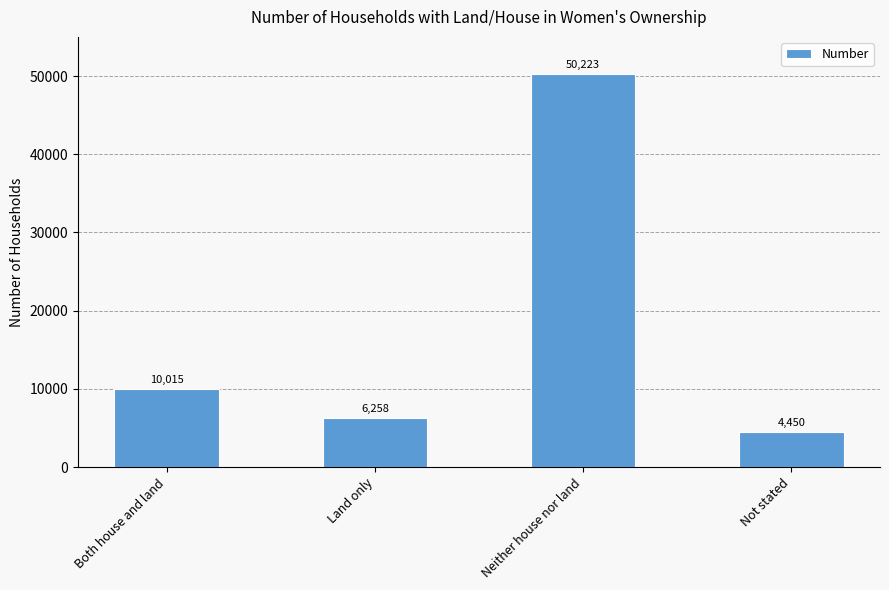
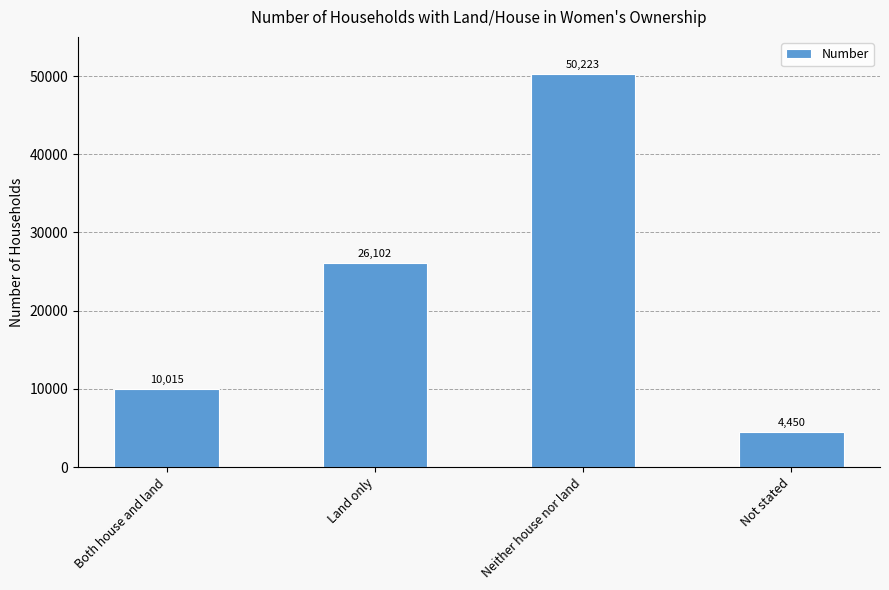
  {
    "Both house and land": "10,015",
-   "Land only": "6,258",
+   "Land only": "26,102",
    "Neither house nor land": "50,223",
    "Not stated": "4,450"
  }
